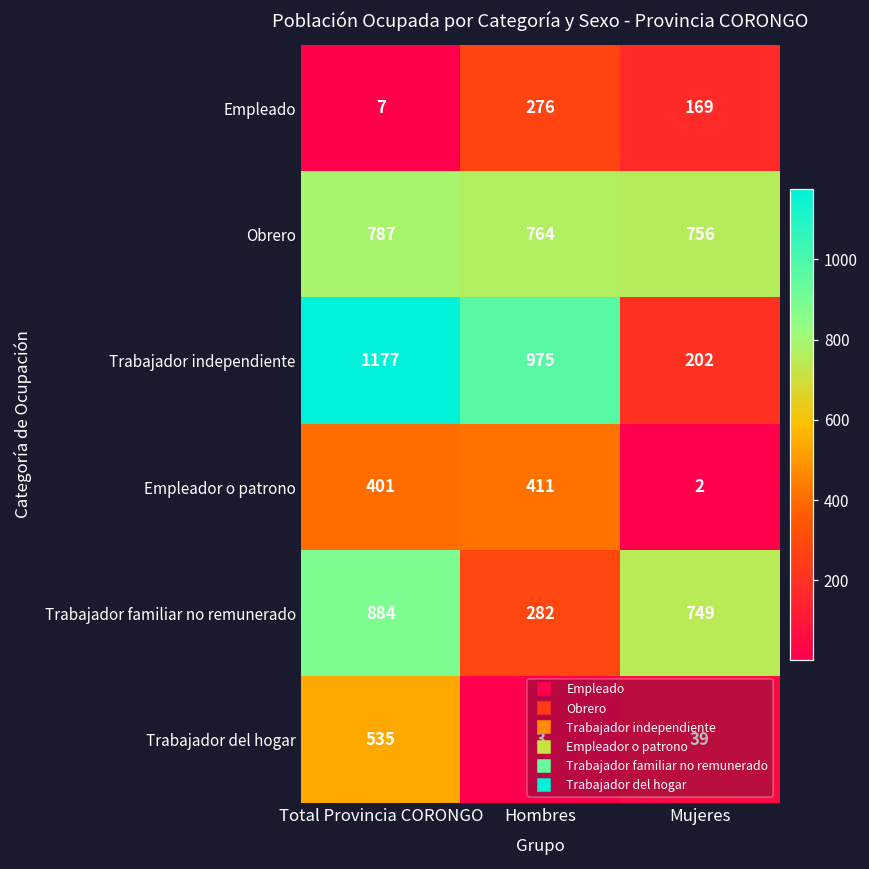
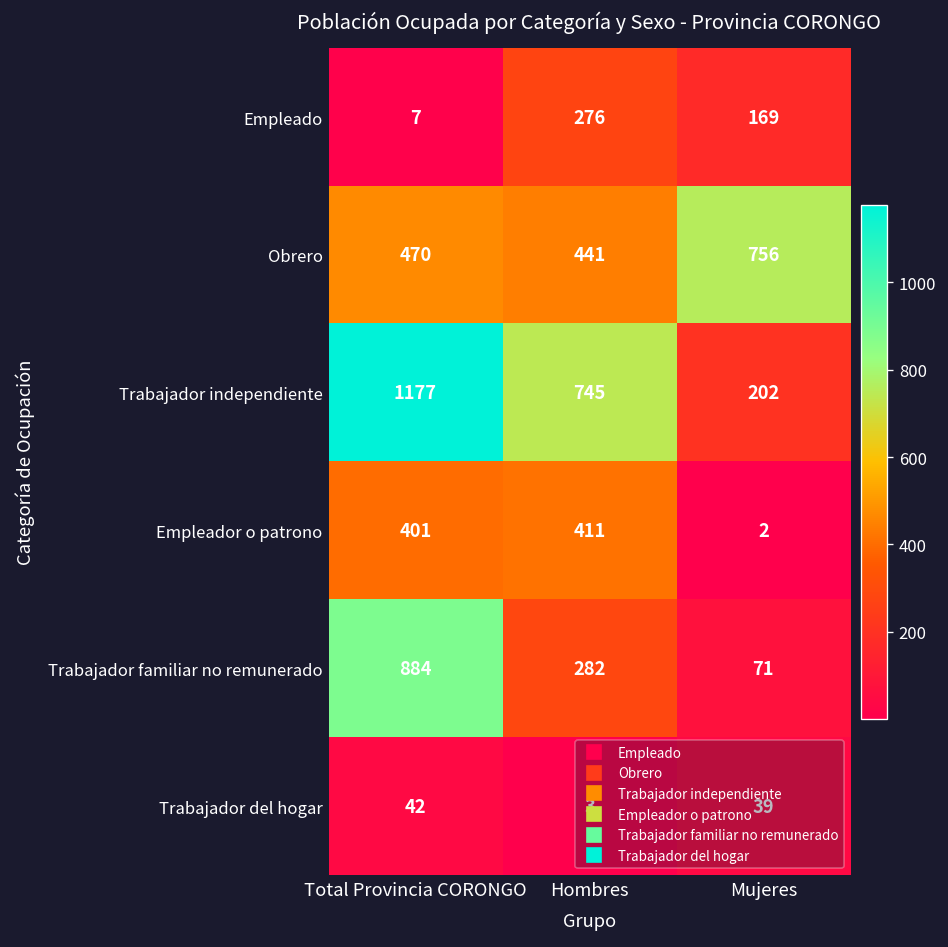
  {
    "Empleado": {
      "Total Provincia CORONGO": 7,
      "Hombres": 276,
      "Mujeres": 169
    },
    "Obrero": {
-     "Total Provincia CORONGO": 787,
-     "Hombres": 764,
+     "Total Provincia CORONGO": 470,
+     "Hombres": 441,
      "Mujeres": 756
    },
    "Trabajador independiente": {
      "Total Provincia CORONGO": 1177,
-     "Hombres": 975,
+     "Hombres": 745,
      "Mujeres": 202
    },
    "Empleador o patrono": {
      "Total Provincia CORONGO": 401,
      "Hombres": 411,
      "Mujeres": 2
    },
    "Trabajador familiar no remunerado": {
      "Total Provincia CORONGO": 884,
      "Hombres": 282,
-     "Mujeres": 749
+     "Mujeres": 71
    },
    "Trabajador del hogar": {
-     "Total Provincia CORONGO": 535
+     "Total Provincia CORONGO": 42
    }
  }
